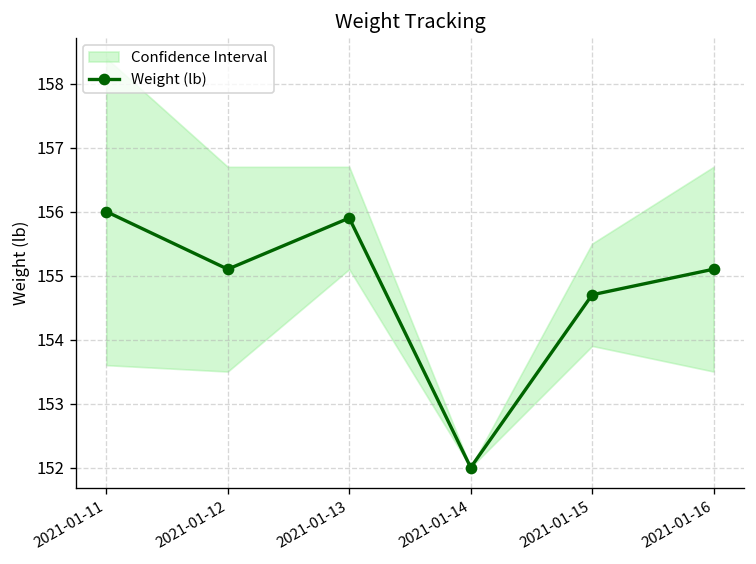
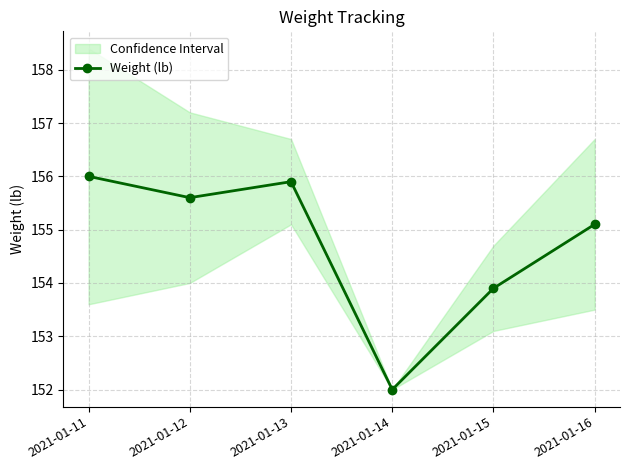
  {
    "Weight (lb)": {
      "2021-01-11": 156.0,
-     "2021-01-12": 155.1,
+     "2021-01-12": 155.6,
      "2021-01-13": 155.9,
-     "2021-01-15": 154.7,
+     "2021-01-15": 153.9,
      "2021-01-16": 155.1
    }
  }
